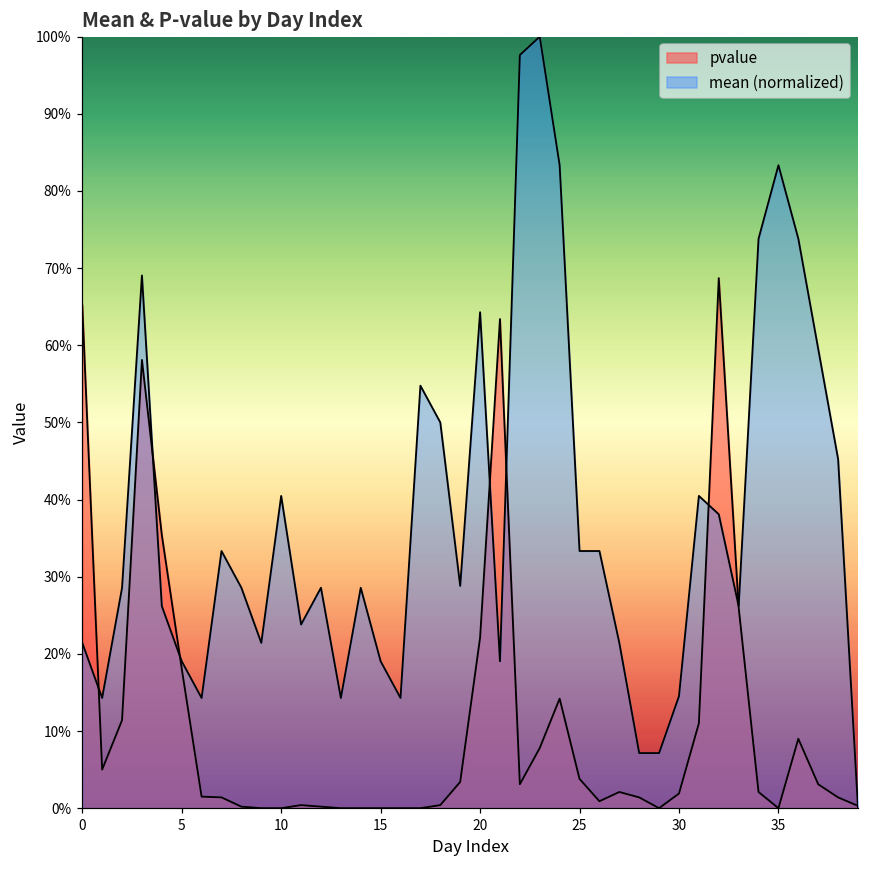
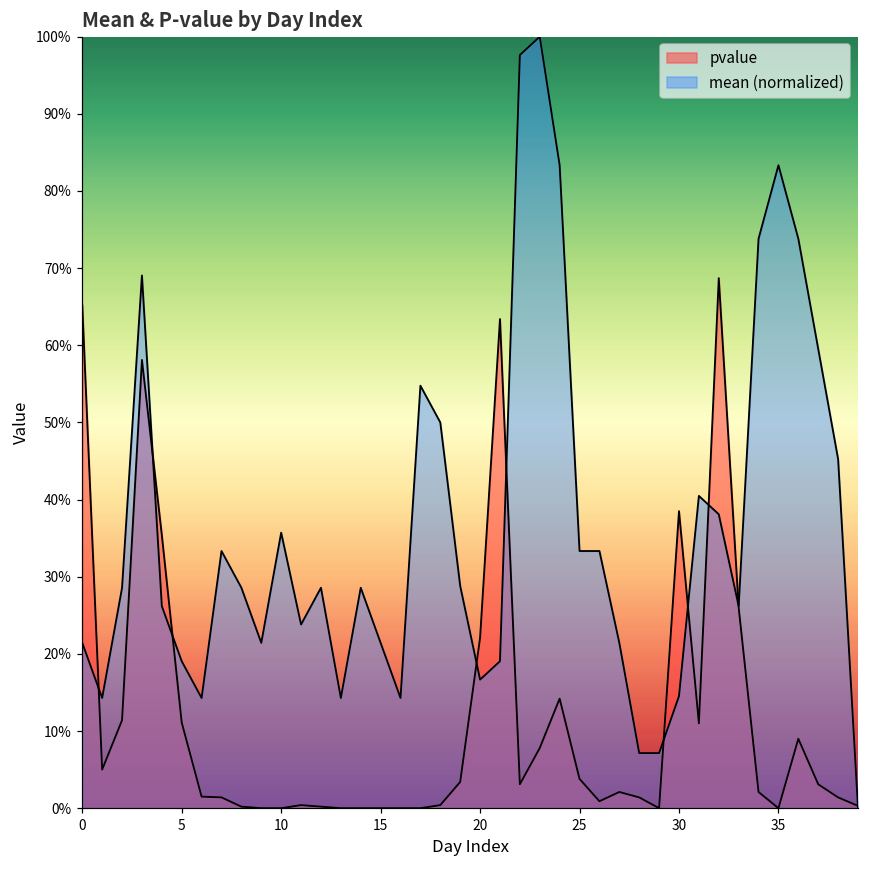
  {
    "pvalue": {
      "0": "65%",
-     "5": "18%",
+     "5": "11%",
      "10": "0%",
      "15": "0%",
      "20": "22%",
      "25": "4%",
-     "30": "2%",
+     "30": "39%",
      "35": "0%"
    },
    "mean (normalized)": {
      "0": "21%",
      "5": "19%",
-     "10": "40%",
-     "15": "19%",
-     "20": "64%",
+     "10": "36%",
+     "15": "21%",
+     "20": "17%",
      "25": "33%",
      "30": "15%",
      "35": "83%"
    }
  }
